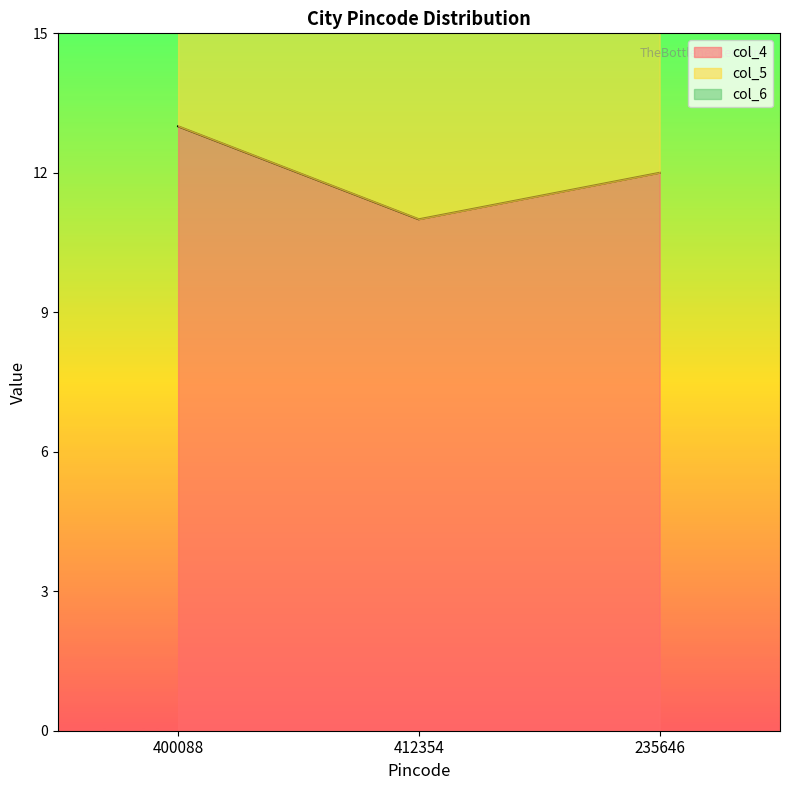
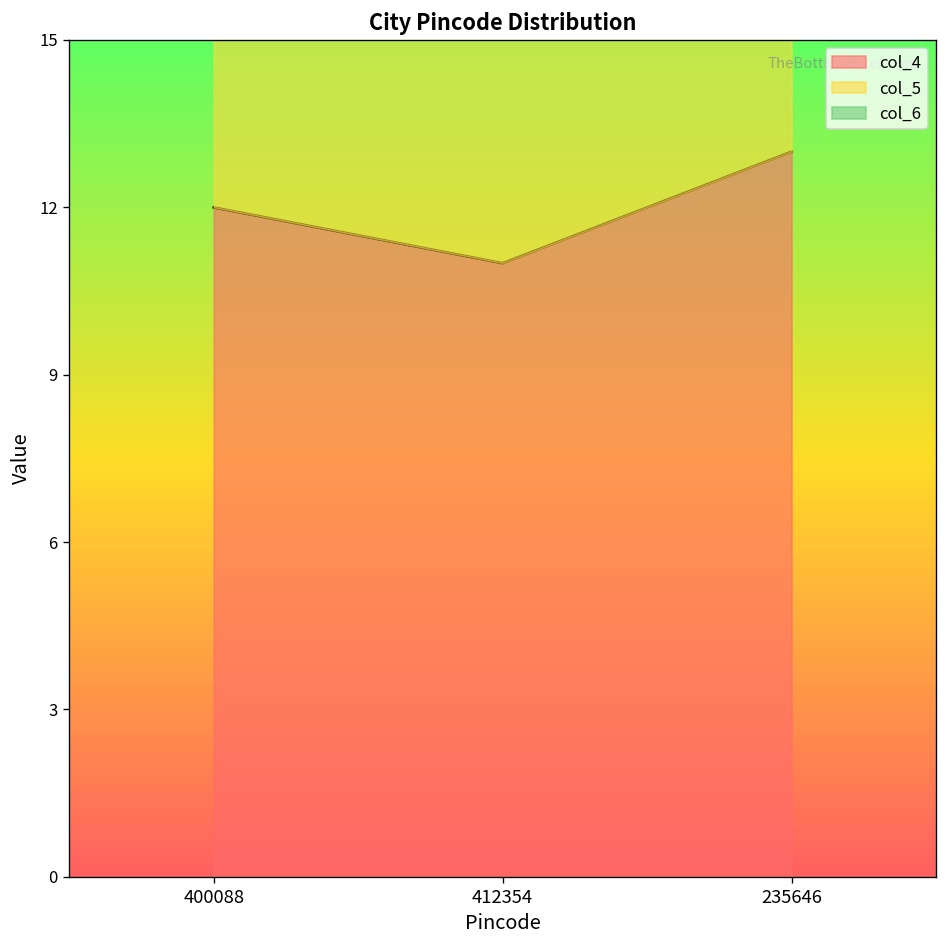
  {
    "col_4": {
-     "400088": 13,
+     "400088": 12,
      "412354": 11,
-     "235646": 12
+     "235646": 13
    }
  }
